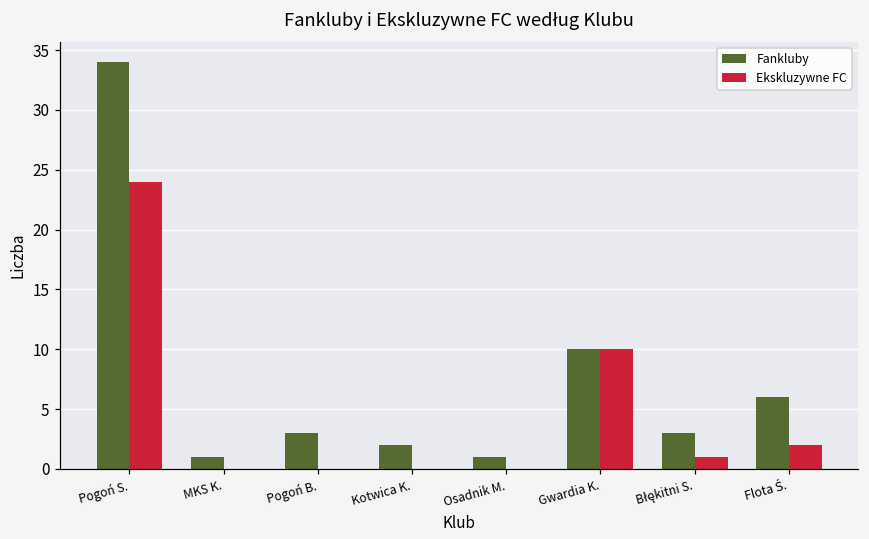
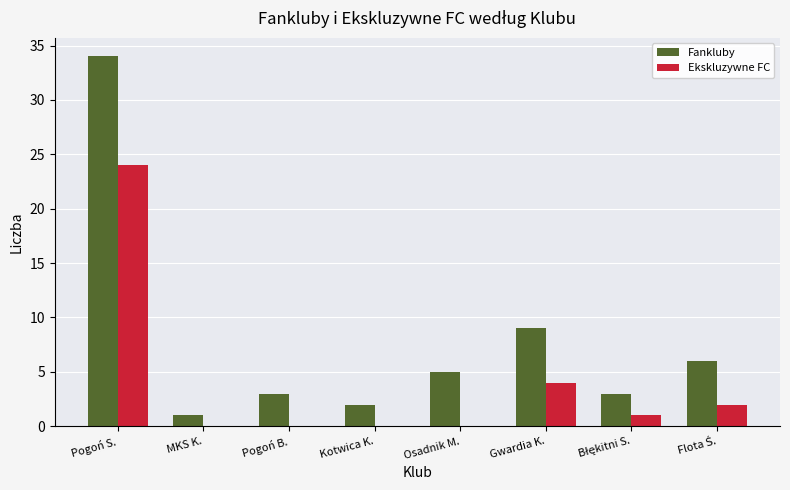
  {
    "Fankluby": {
      "Pogoń S.": 34,
      "MKS K.": 1,
      "Pogoń B.": 3,
      "Kotwica K.": 2,
-     "Osadnik M.": 1,
-     "Gwardia K.": 10,
+     "Osadnik M.": 5,
+     "Gwardia K.": 9,
      "Błękitni S.": 3,
      "Flota Ś.": 6
    },
    "Ekskluzywne FC": {
      "Pogoń S.": 24,
      "MKS K.": 0,
      "Pogoń B.": 0,
      "Kotwica K.": 0,
      "Osadnik M.": 0,
-     "Gwardia K.": 10,
+     "Gwardia K.": 4,
      "Błękitni S.": 1,
      "Flota Ś.": 2
    }
  }
